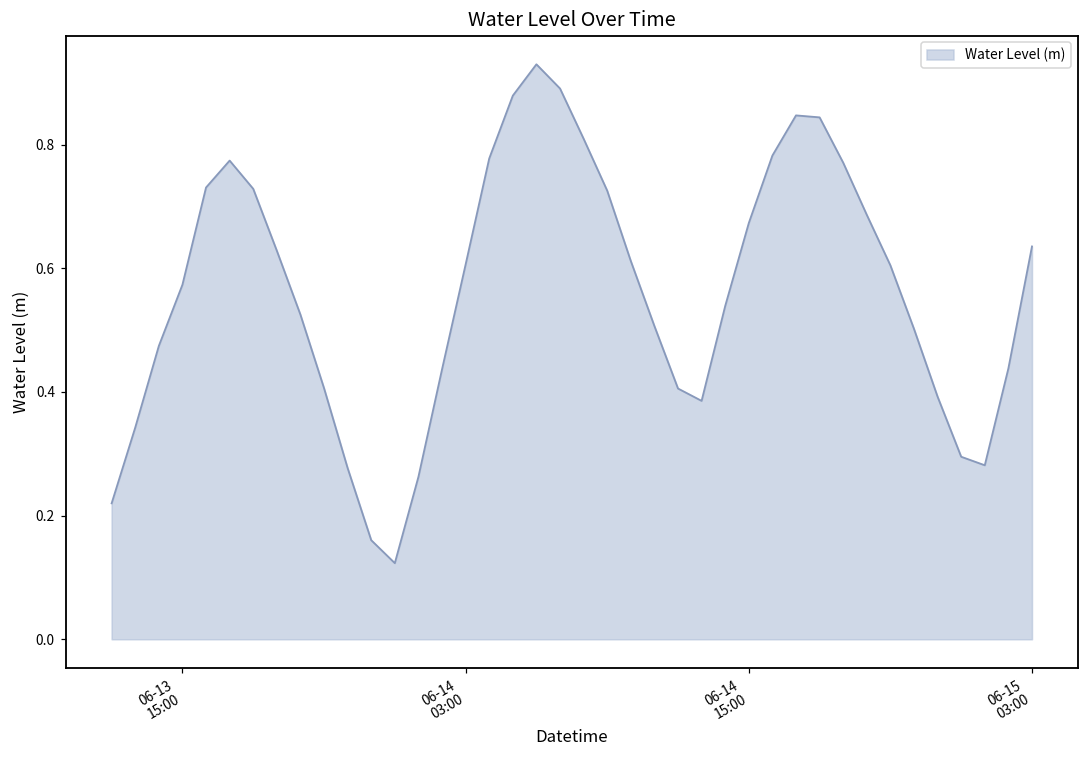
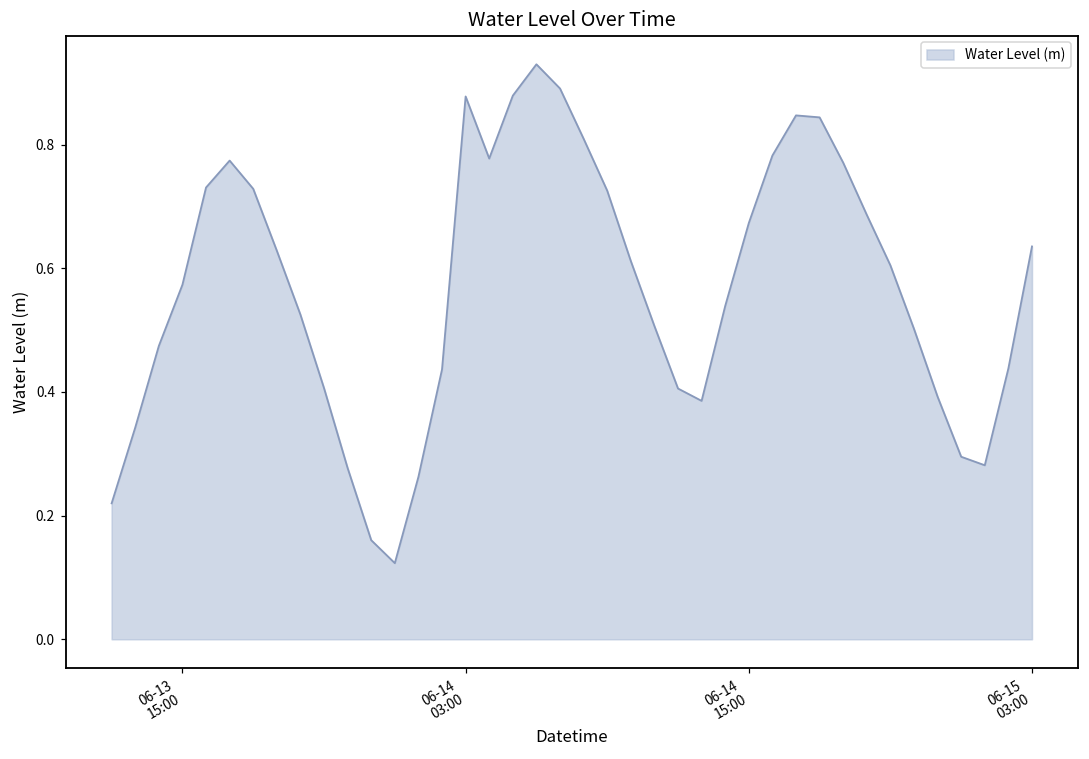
  {
    "06-13 15:00": 0.57,
-   "06-14 03:00": 0.61,
+   "06-14 03:00": 0.88,
    "06-14 15:00": 0.67,
    "06-15 03:00": 0.64
  }
